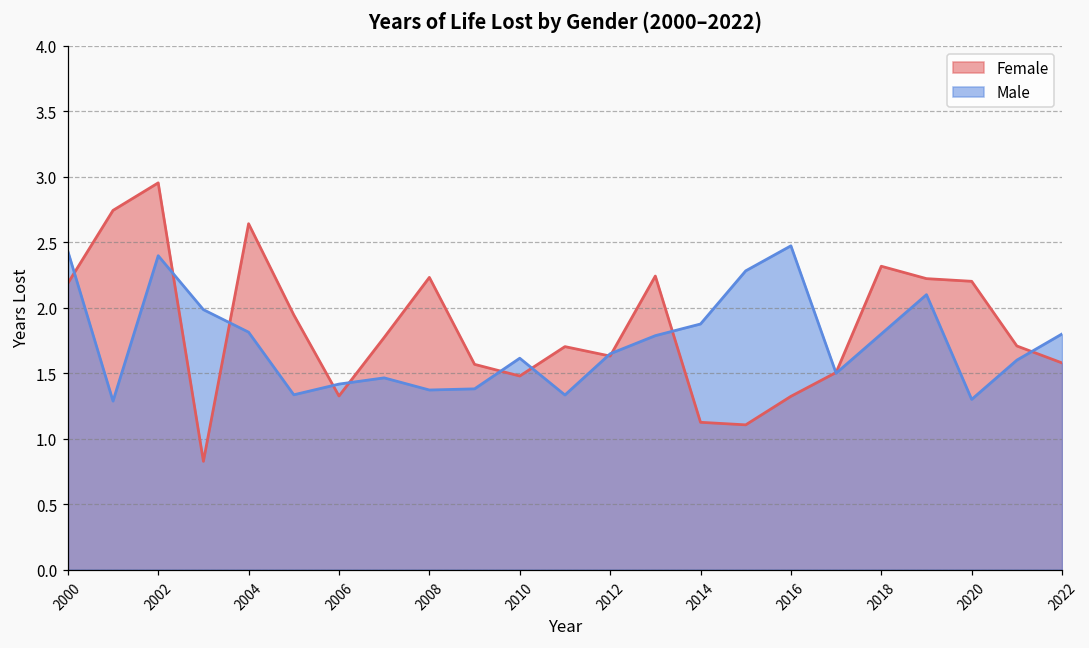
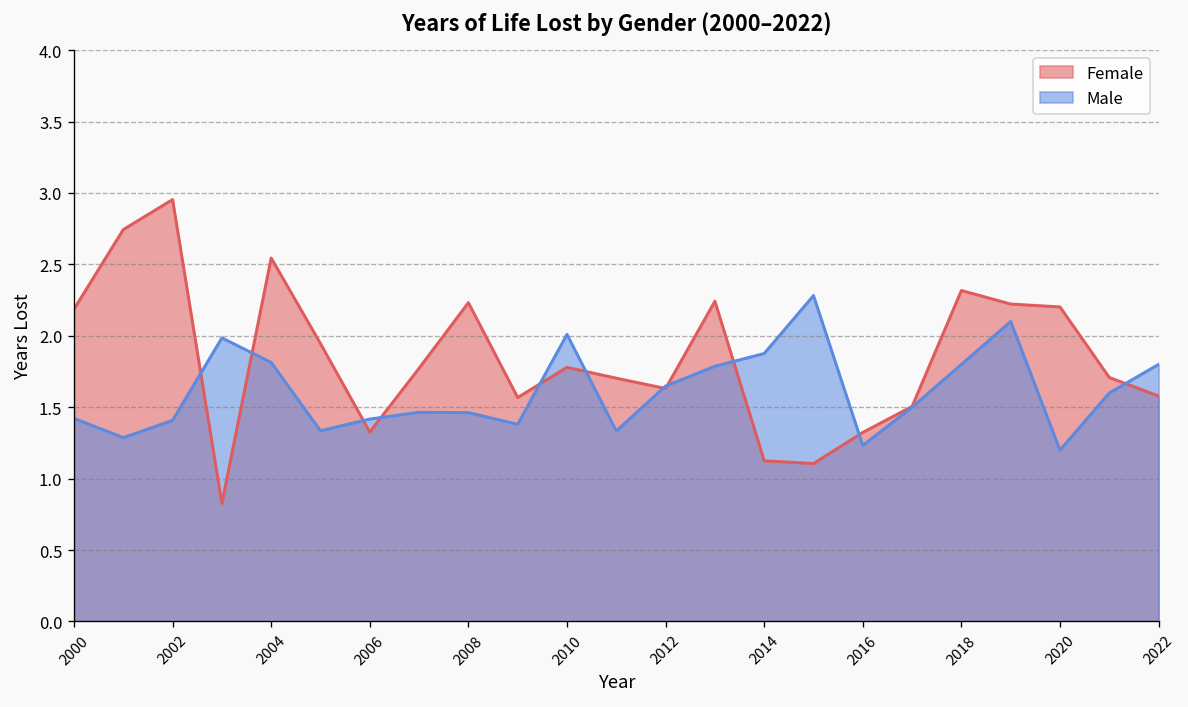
  {
    "Female": {
      "2000": 2.19,
      "2002": 2.95,
-     "2004": 2.64,
+     "2004": 2.54,
      "2006": 1.33,
      "2008": 2.23,
-     "2010": 1.48,
+     "2010": 1.78,
      "2014": 1.13,
      "2016": 1.32,
      "2018": 2.32,
      "2020": 2.20,
      "2022": 1.58
    },
    "Male": {
-     "2000": 2.43,
-     "2002": 2.40,
+     "2000": 1.42,
+     "2002": 1.41,
      "2004": 1.81,
      "2006": 1.42,
-     "2008": 1.37,
-     "2010": 1.61,
+     "2008": 1.46,
+     "2010": 2.01,
      "2014": 1.88,
-     "2016": 2.47,
+     "2016": 1.23,
      "2018": 1.80,
-     "2020": 1.3,
+     "2020": 1.2,
      "2022": 1.80
    }
  }
